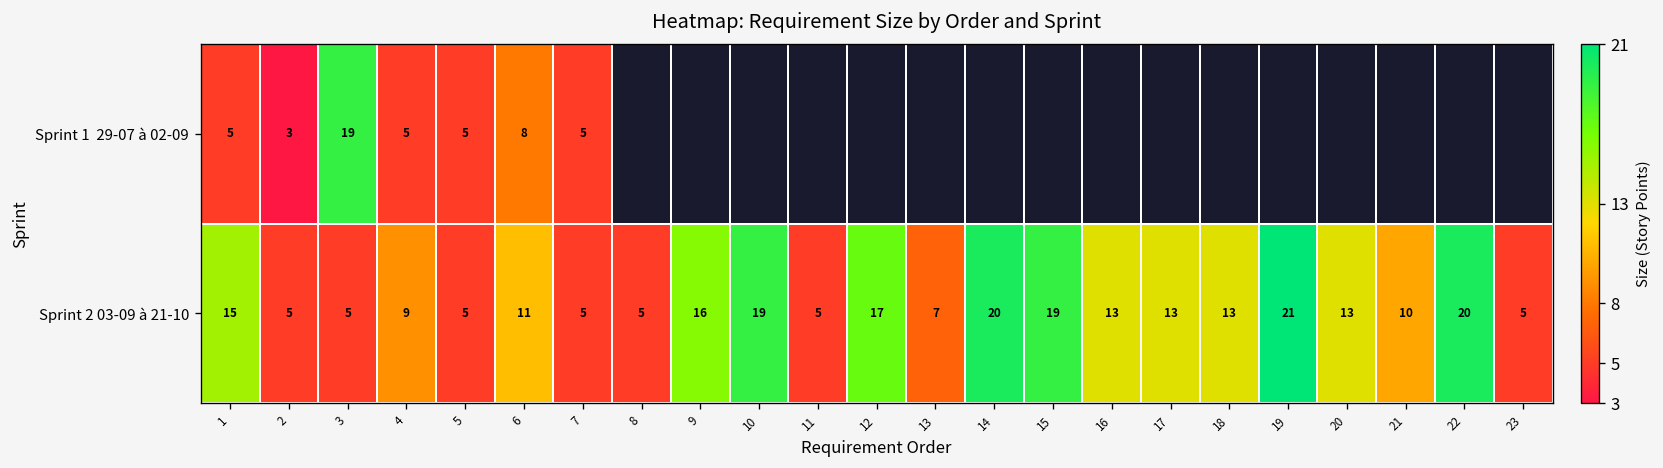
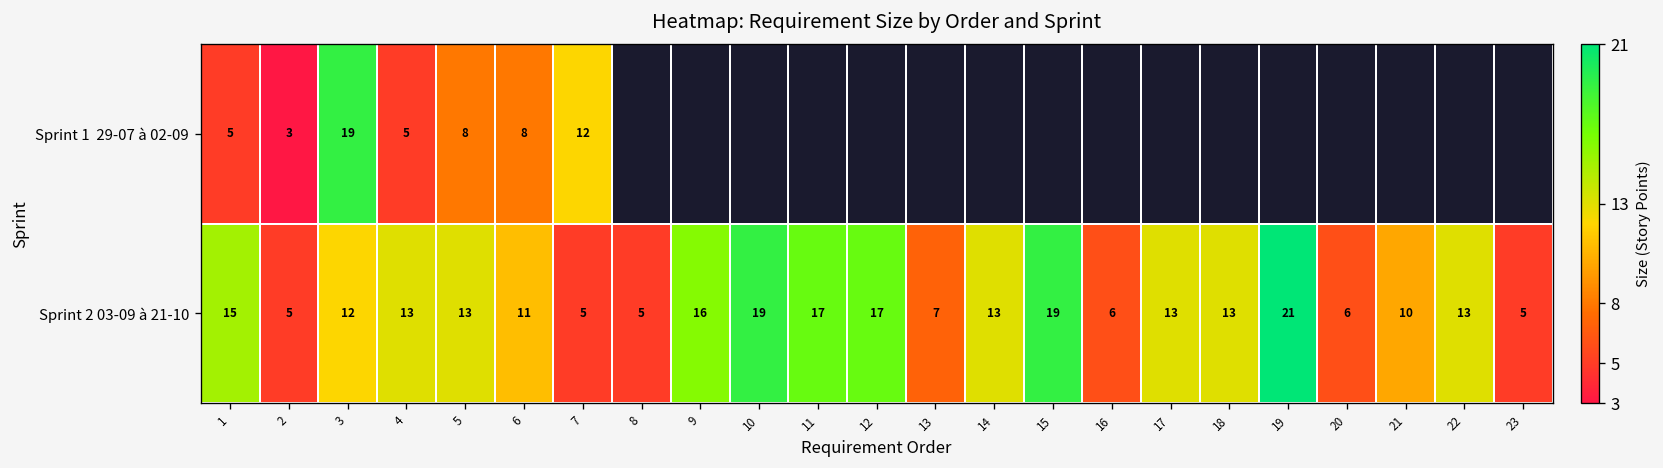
  {
    "Sprint 1 29-07 à 02-09": {
      "1": 5,
      "2": 3,
      "3": 19,
      "4": 5,
-     "5": 5,
+     "5": 8,
      "6": 8,
-     "7": 5
+     "7": 12
    },
    "Sprint 2 03-09 à 21-10": {
      "1": 15,
      "2": 5,
-     "3": 5,
-     "4": 9,
-     "5": 5,
+     "3": 12,
+     "4": 13,
+     "5": 13,
      "6": 11,
      "7": 5,
      "8": 5,
      "9": 16,
      "10": 19,
-     "11": 5,
+     "11": 17,
      "12": 17,
      "13": 7,
-     "14": 20,
+     "14": 13,
      "15": 19,
-     "16": 13,
+     "16": 6,
      "17": 13,
      "18": 13,
      "19": 21,
-     "20": 13,
+     "20": 6,
      "21": 10,
-     "22": 20,
+     "22": 13,
      "23": 5
    }
  }
